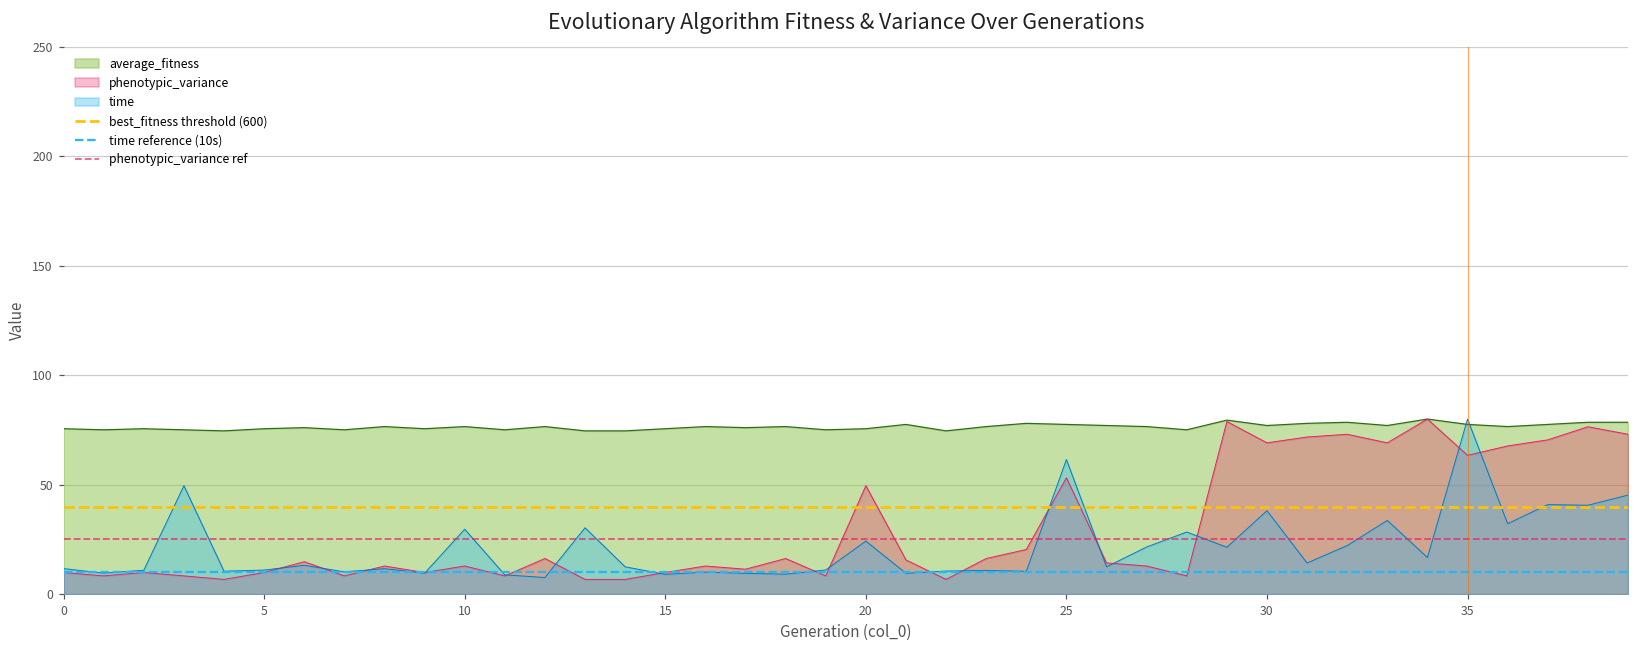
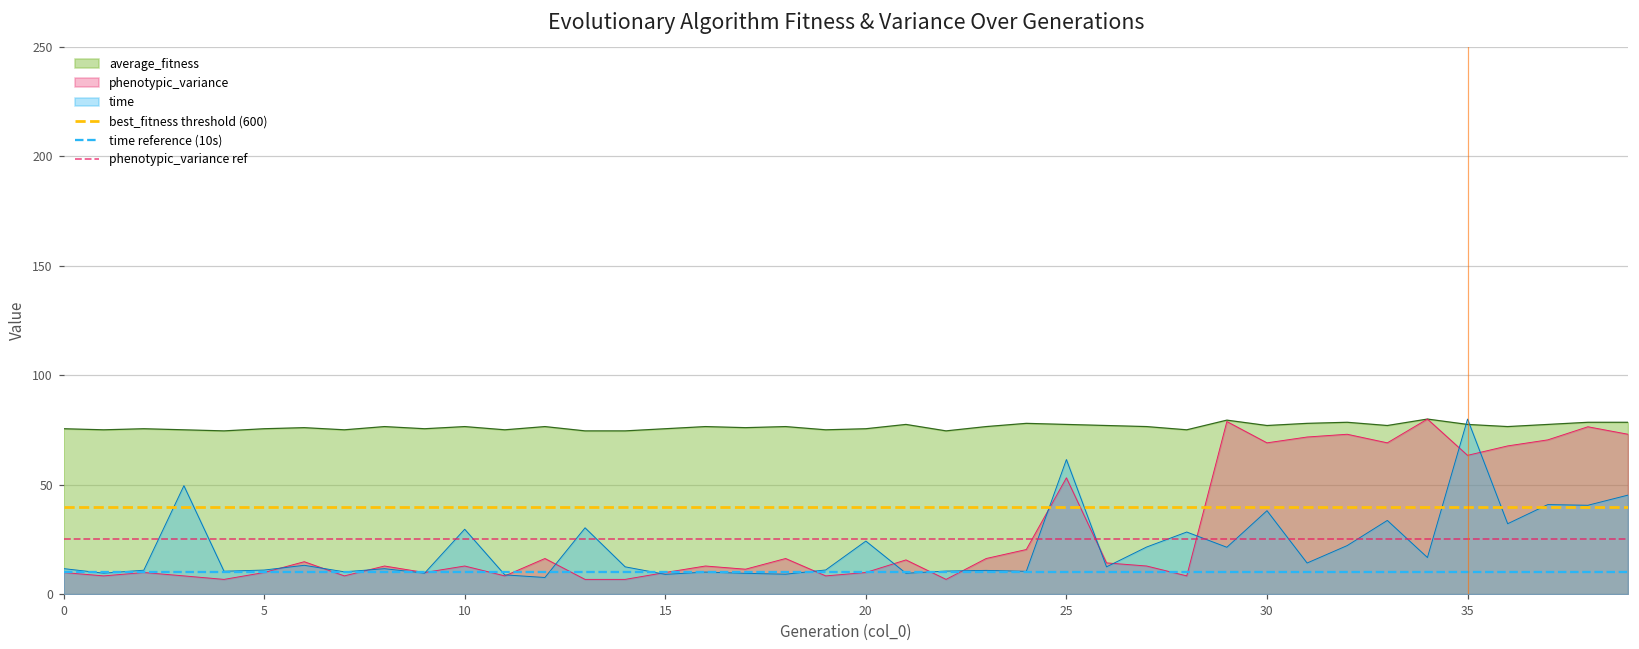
  {
    "average_fitness": {
      "0": 76,
      "5": 76,
      "10": 77,
      "15": 76,
      "20": 76,
      "25": 78,
      "30": 77,
      "35": 78
    },
    "phenotypic_variance": {
      "0": 10,
      "10": 13,
-     "20": 50,
+     "20": 10,
      "25": 53,
      "30": 69,
      "35": 63
    },
    "time": {
      "0": 12,
      "10": 30,
      "20": 24,
      "25": 62,
      "30": 38,
      "35": 80
    }
  }
